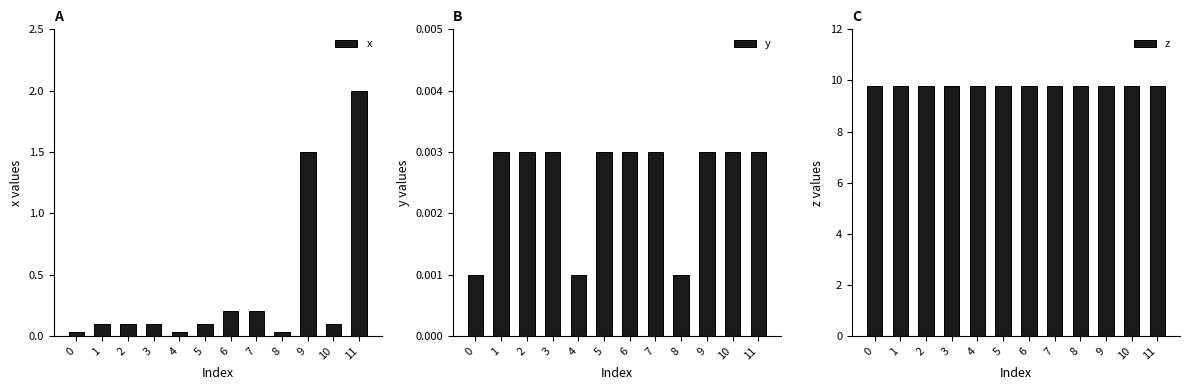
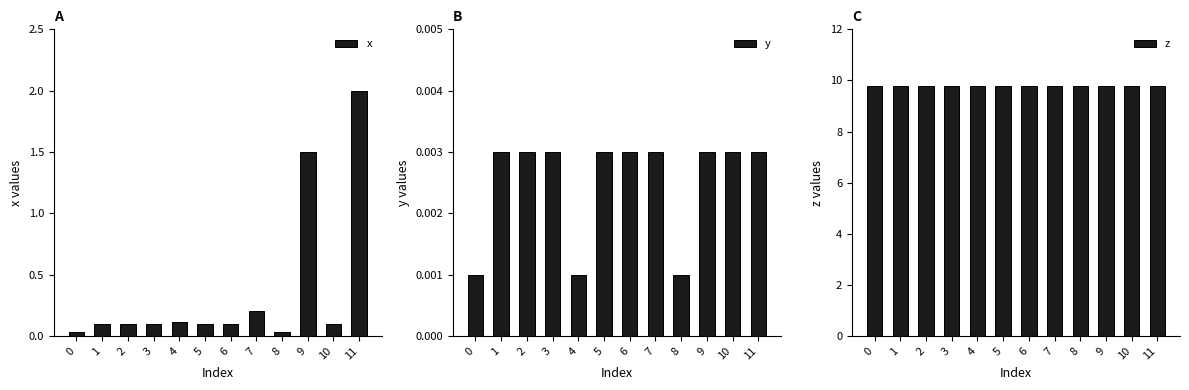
  {
    "A": {
      "0": 0.03,
      "1": 0.10,
      "2": 0.10,
      "3": 0.10,
-     "4": 0.03,
+     "4": 0.11,
      "5": 0.10,
-     "6": 0.2,
+     "6": 0.1,
      "7": 0.20,
      "8": 0.03,
      "9": 1.50,
      "10": 0.10,
      "11": 2.00
    },
    "B": {
      "0": 0.0010,
      "1": 0.0030,
      "2": 0.0030,
      "3": 0.0030,
      "4": 0.0010,
      "5": 0.0030,
      "6": 0.0030,
      "7": 0.0030,
      "8": 0.0010,
      "9": 0.0030,
      "10": 0.0030,
      "11": 0.0030
    },
    "C": {
      "0": 9.8,
      "1": 9.8,
      "2": 9.8,
      "3": 9.8,
      "4": 9.8,
      "5": 9.8,
      "6": 9.8,
      "7": 9.8,
      "8": 9.8,
      "9": 9.8,
      "10": 9.8,
      "11": 9.8
    }
  }
